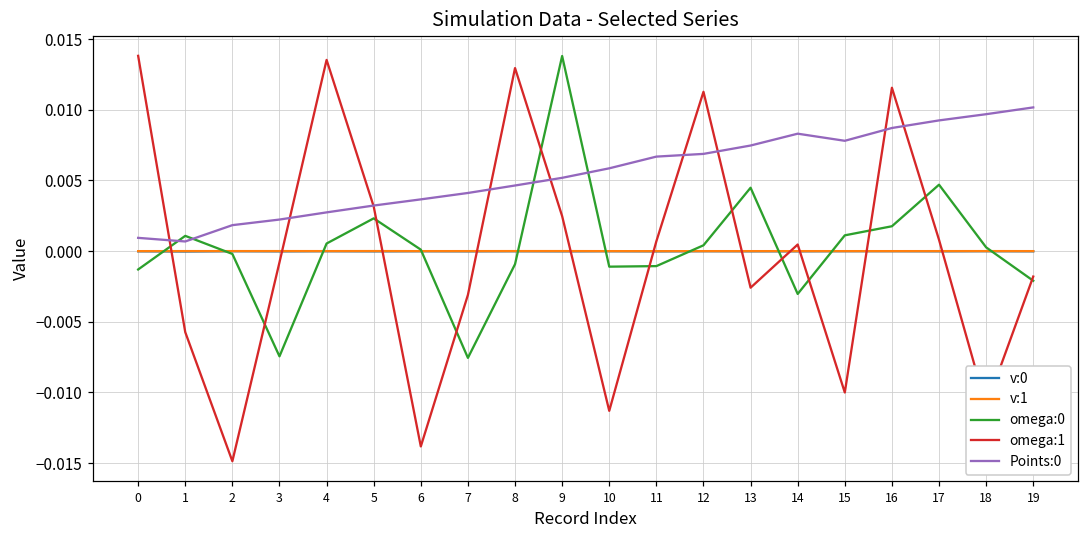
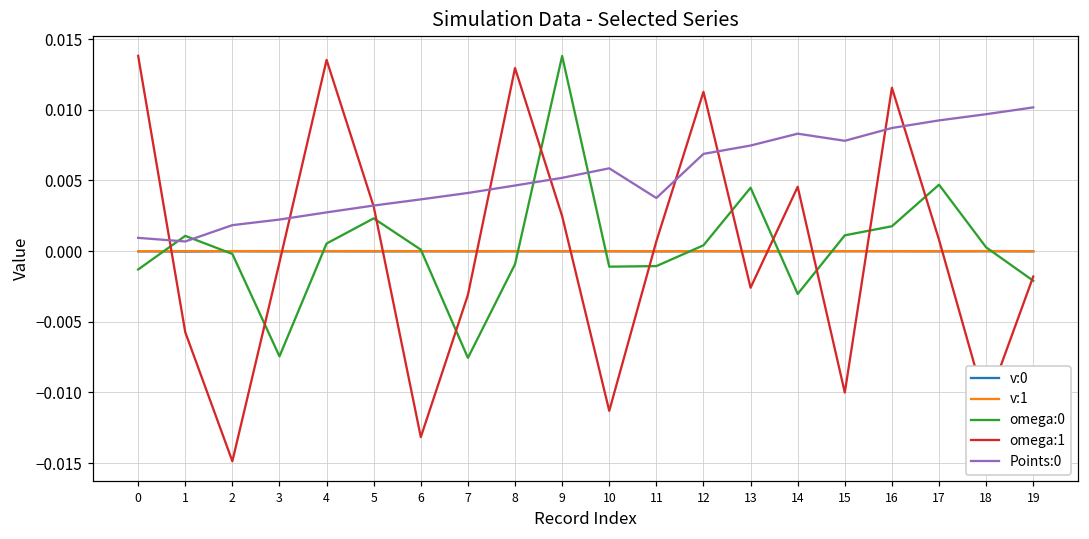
  {
    "omega:0": {
      "0": -0.0013,
      "1": 0.0011,
      "3": -0.0074,
      "4": 0.0005,
      "5": 0.0023,
      "7": -0.0076,
      "8": -0.0009,
      "9": 0.0138,
      "10": -0.0011,
      "11": -0.0011,
      "12": 0.0004,
      "13": 0.0045,
      "14": -0.0030,
      "15": 0.0011,
      "16": 0.0018,
      "17": 0.0047,
      "18": 0.0003,
      "19": -0.0021
    },
    "omega:1": {
      "0": 0.0138,
      "1": -0.0057,
      "2": -0.0149,
      "3": -0.0008,
      "4": 0.0135,
-     "6": -0.0138,
+     "6": -0.0132,
      "7": -0.0031,
      "8": 0.0130,
      "9": 0.0025,
      "10": -0.0113,
      "11": 0.0007,
      "12": 0.0113,
      "13": -0.0026,
-     "14": 0.0005,
+     "14": 0.0046,
      "15": -0.0100,
      "16": 0.0116,
      "17": 0.0008,
      "19": -0.0018
    },
    "Points:0": {
      "0": 0.0009,
      "1": 0.0007,
      "2": 0.0018,
      "3": 0.0022,
      "4": 0.0027,
      "6": 0.0037,
      "7": 0.0041,
      "8": 0.0046,
      "9": 0.0052,
      "10": 0.0059,
-     "11": 0.0067,
+     "11": 0.0038,
      "12": 0.0069,
      "13": 0.0075,
      "14": 0.0083,
      "15": 0.0078,
      "16": 0.0087,
      "17": 0.0093,
      "18": 0.0097,
      "19": 0.0102
    }
  }
